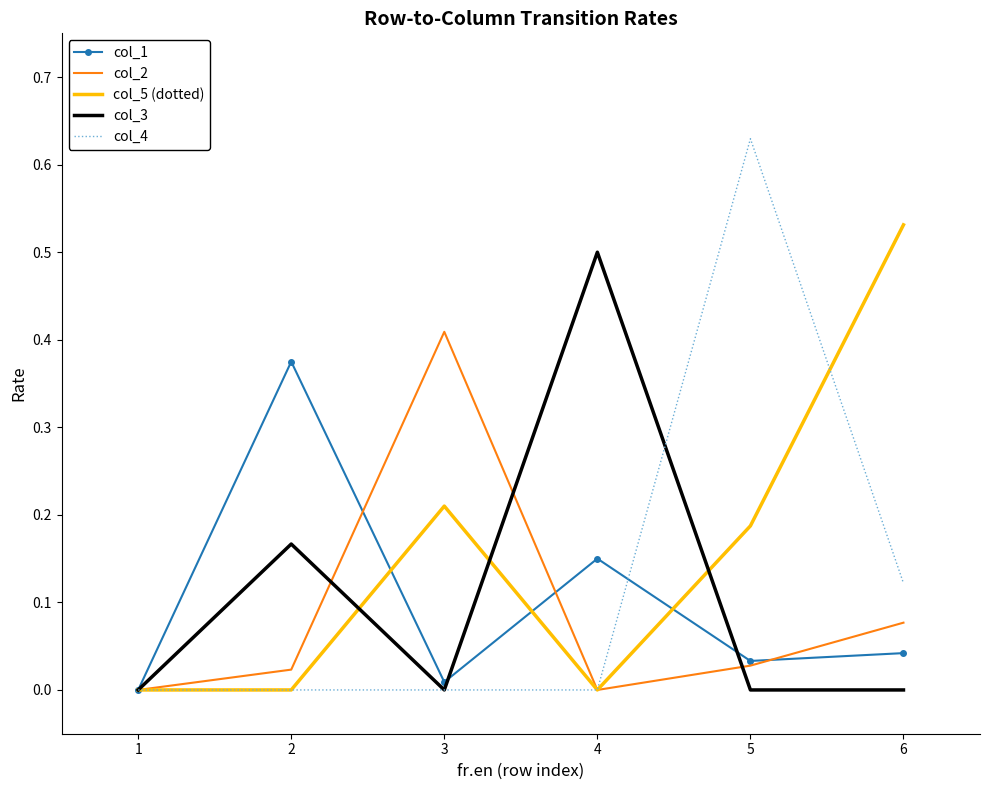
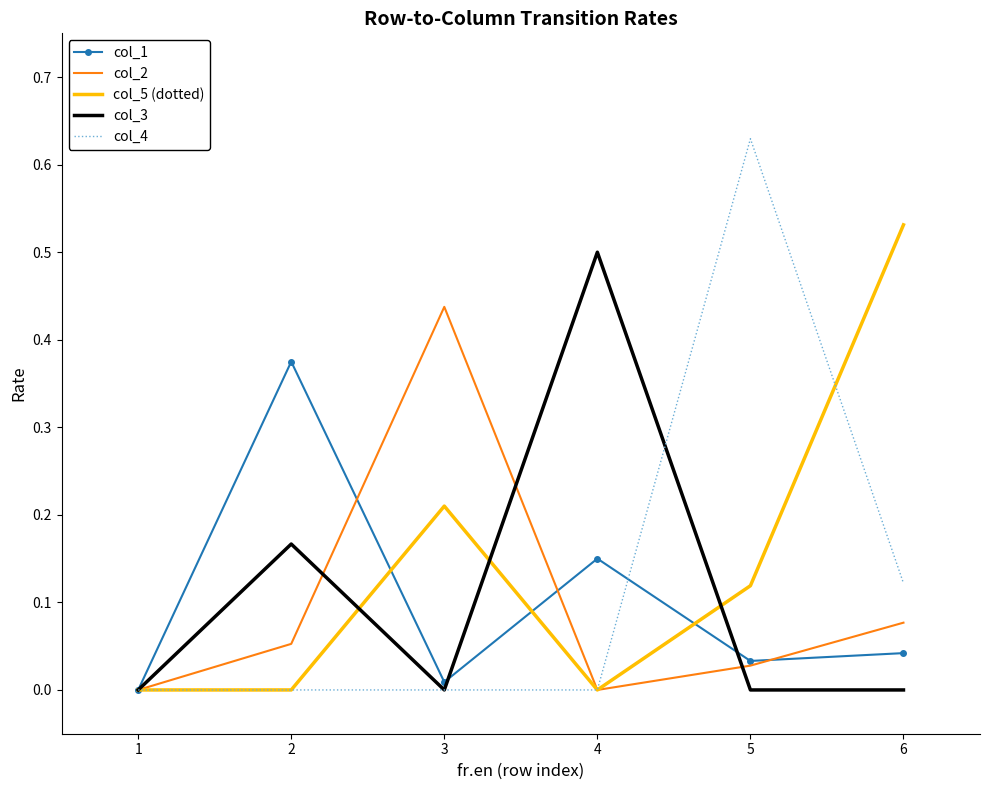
  {
    "col_1": {
      "2": 0.38,
      "3": 0.01,
      "4": 0.15,
      "5": 0.03,
      "6": 0.04
    },
    "col_2": {
-     "2": 0.02,
-     "3": 0.41,
+     "2": 0.05,
+     "3": 0.44,
      "5": 0.03,
      "6": 0.08
    },
    "col_5 (dotted)": {
      "3": 0.21,
-     "5": 0.19,
+     "5": 0.12,
      "6": 0.53
    },
    "col_3": {
      "2": 0.17,
      "4": 0.50,
      "5": 0.00,
      "6": 0.00
    },
    "col_4": {
      "5": 0.63,
      "6": 0.12
    }
  }
